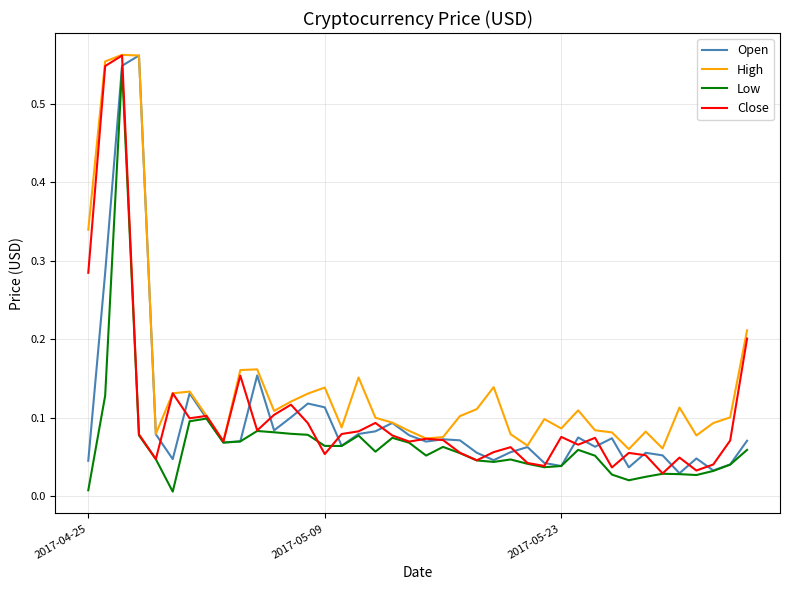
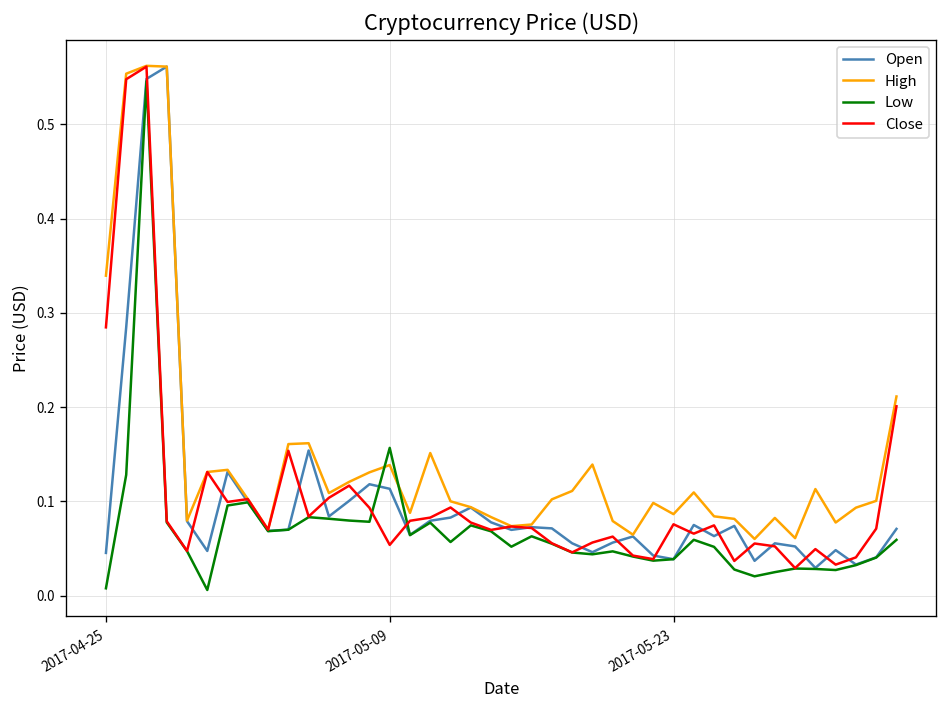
  {
    "Open": {
      "2017-04-25": 0.05,
      "2017-05-09": 0.11
    },
    "High": {
      "2017-04-25": 0.34,
      "2017-05-09": 0.14,
      "2017-05-23": 0.09
    },
    "Low": {
      "2017-04-25": 0.01,
-     "2017-05-09": 0.06
+     "2017-05-09": 0.16
    },
    "Close": {
      "2017-04-25": 0.28,
      "2017-05-09": 0.05,
      "2017-05-23": 0.08
    }
  }
